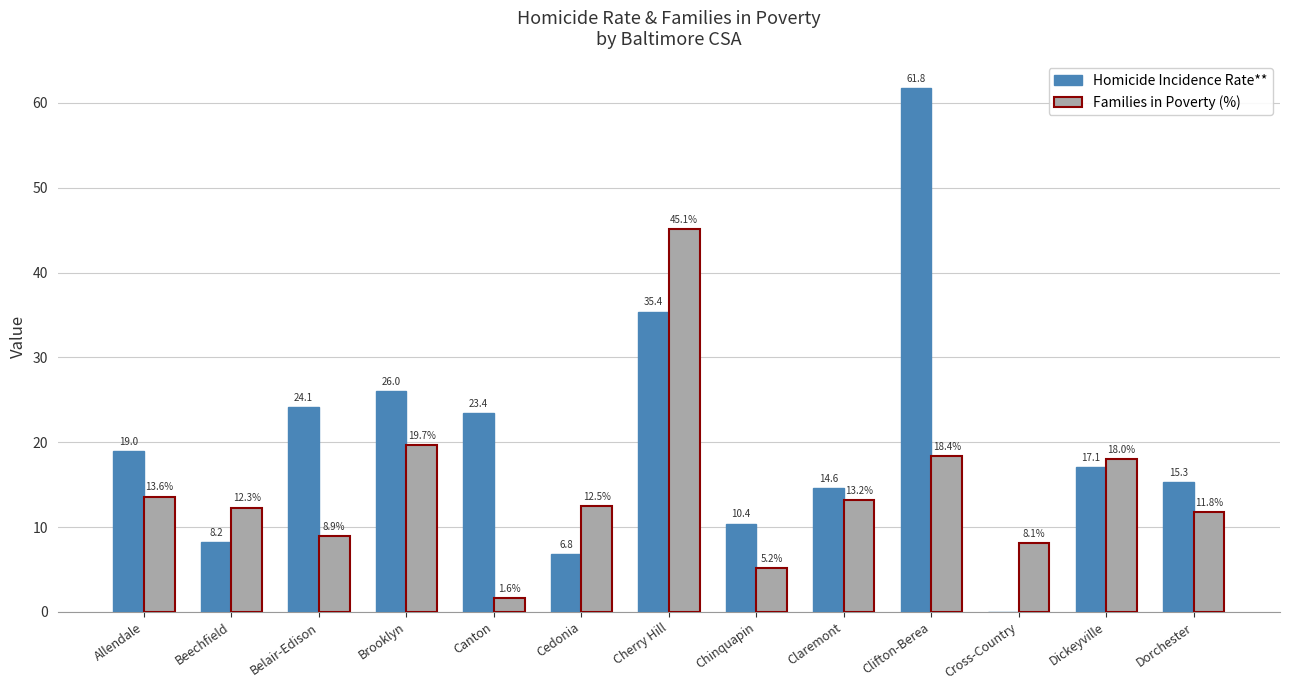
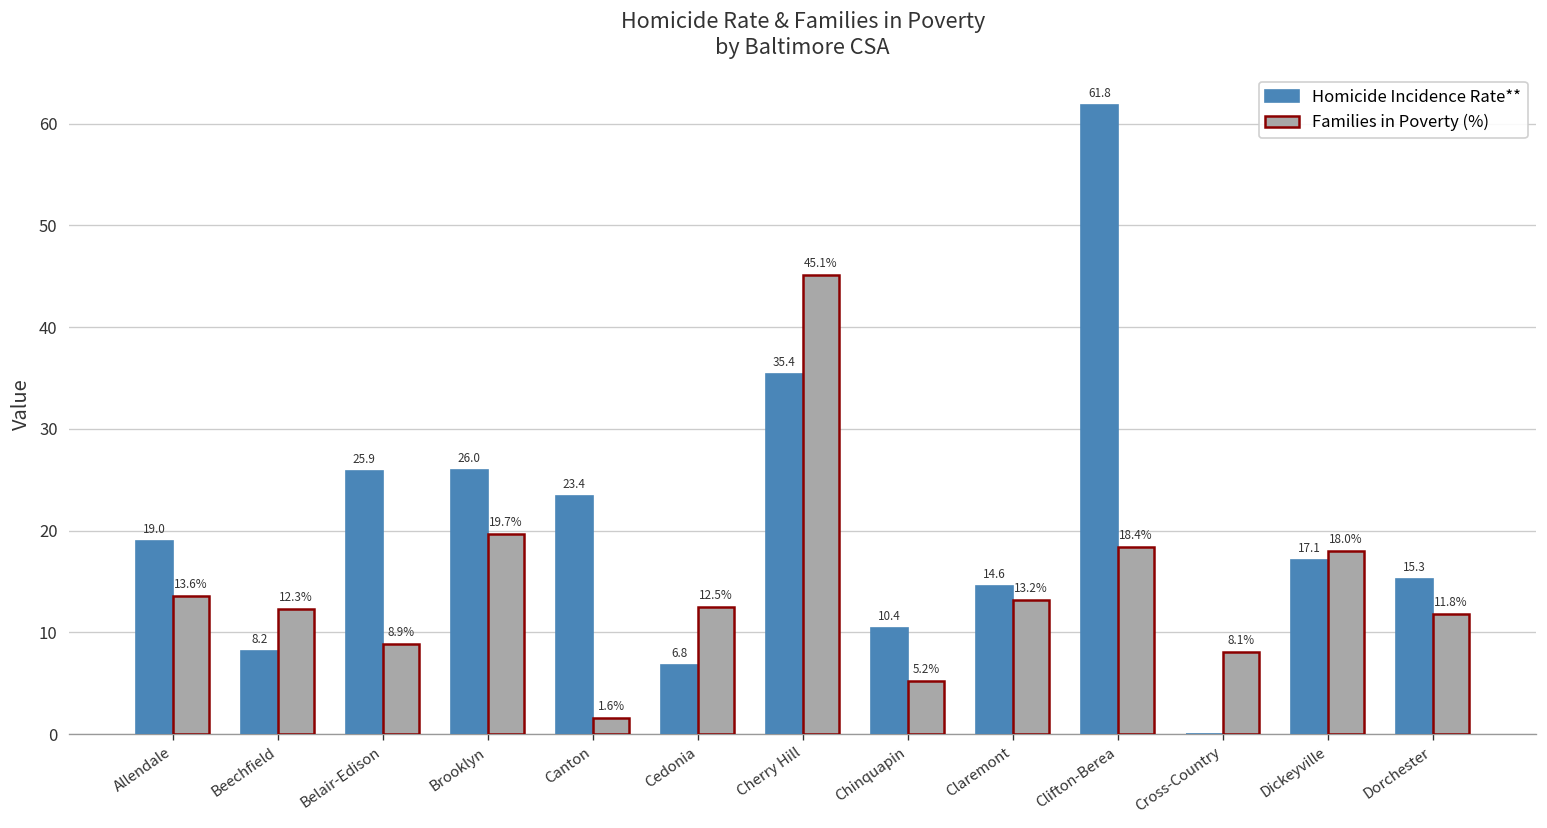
  {
    "Homicide Incidence Rate**": {
      "Allendale": "19.0",
      "Beechfield": "8.2",
-     "Belair-Edison": "24.1",
+     "Belair-Edison": "25.9",
      "Brooklyn": "26.0",
      "Canton": "23.4",
      "Cedonia": "6.8",
      "Cherry Hill": "35.4",
      "Chinquapin": "10.4",
      "Claremont": "14.6",
      "Clifton-Berea": "61.8",
      "Dickeyville": "17.1",
      "Dorchester": "15.3"
    },
    "Families in Poverty (%)": {
      "Allendale": "13.6%",
      "Beechfield": "12.3%",
      "Belair-Edison": "8.9%",
      "Brooklyn": "19.7%",
      "Canton": "1.6%",
      "Cedonia": "12.5%",
      "Cherry Hill": "45.1%",
      "Chinquapin": "5.2%",
      "Claremont": "13.2%",
      "Clifton-Berea": "18.4%",
      "Cross-Country": "8.1%",
      "Dickeyville": "18.0%",
      "Dorchester": "11.8%"
    }
  }
